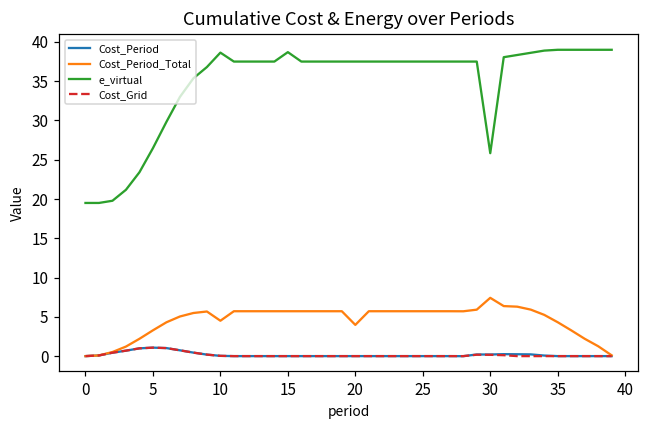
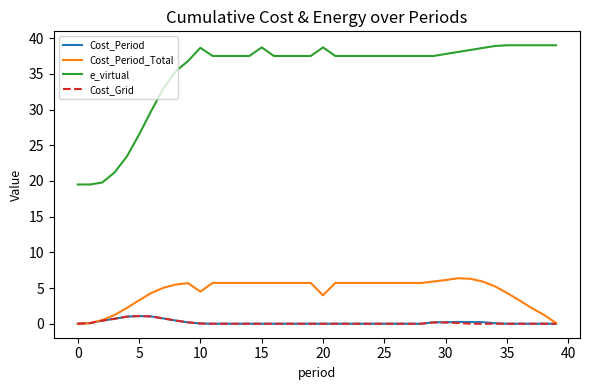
  {
    "Cost_Period_Total": {
      "5": 3,
      "10": 5,
      "15": 6,
      "20": 4,
      "25": 6,
-     "30": 7,
+     "30": 6,
      "35": 4
    },
    "e_virtual": {
      "0": 20,
      "5": 26,
      "10": 39,
      "15": 39,
-     "20": 38,
+     "20": 39,
      "25": 38,
-     "30": 26,
+     "30": 38,
      "35": 39
    }
  }
